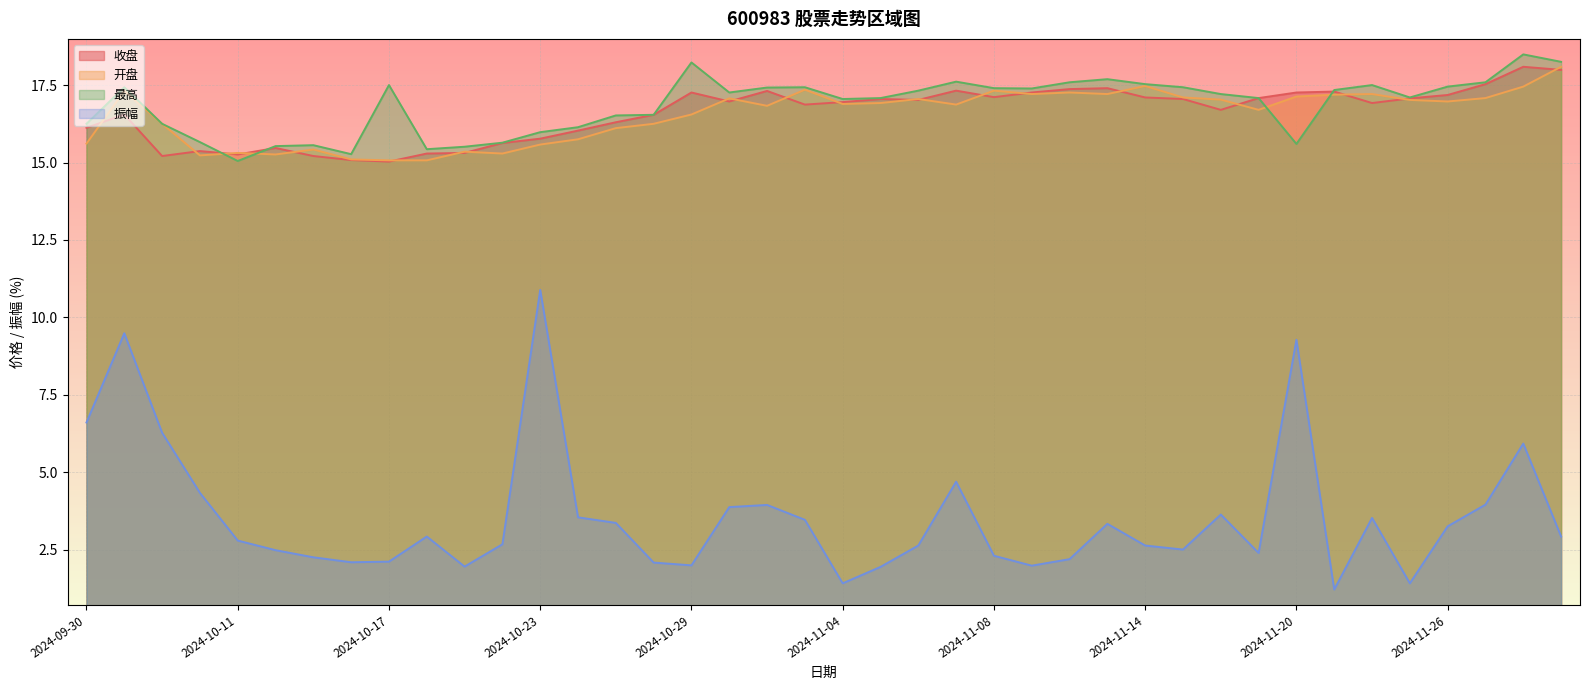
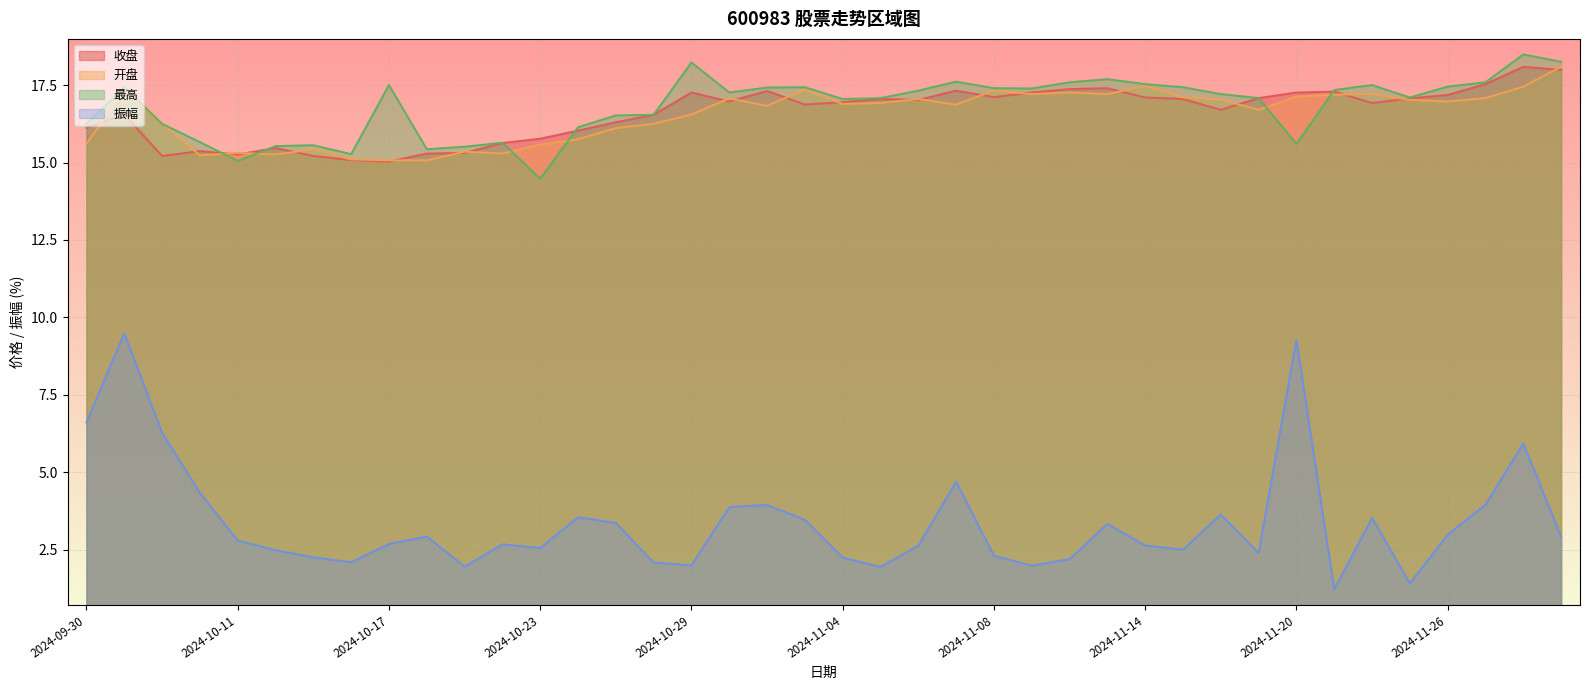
  {
    "最高": {
      "2024-10-11": 15.1,
      "2024-10-17": 17.5,
-     "2024-10-23": 16.0,
+     "2024-10-23": 14.5,
      "2024-10-29": 18.2,
      "2024-11-04": 17.1,
      "2024-11-20": 15.6,
      "2024-11-26": 17.5
    },
    "振幅": {
      "2024-09-30": 6.6,
      "2024-10-11": 2.8,
-     "2024-10-17": 2.1,
-     "2024-10-23": 10.9,
+     "2024-10-17": 2.7,
+     "2024-10-23": 2.6,
      "2024-10-29": 2.0,
-     "2024-11-04": 1.4,
+     "2024-11-04": 2.3,
      "2024-11-08": 2.3,
      "2024-11-14": 2.6,
      "2024-11-20": 9.3,
-     "2024-11-26": 3.3
+     "2024-11-26": 3.0
    }
  }
